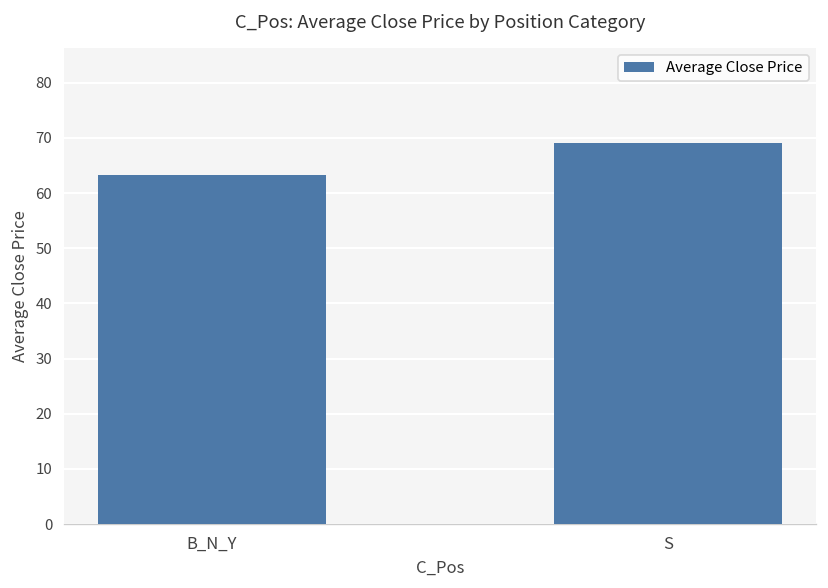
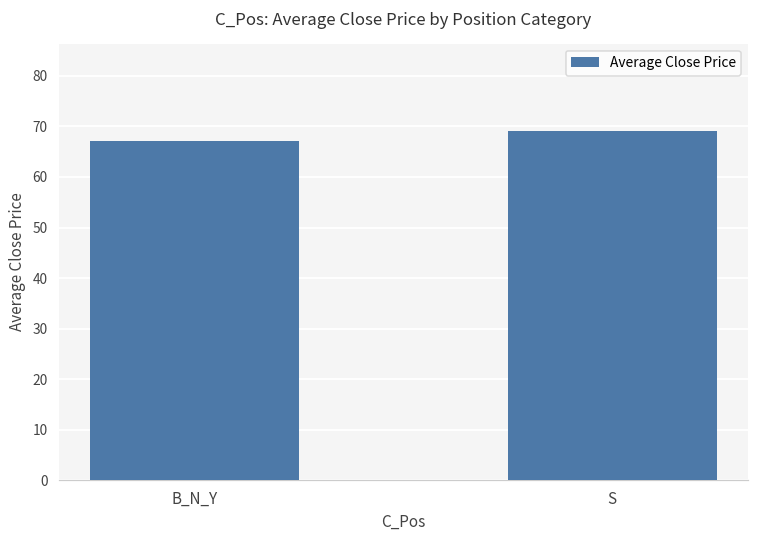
  {
-   "B_N_Y": 63,
+   "B_N_Y": 67,
    "S": 69
  }
